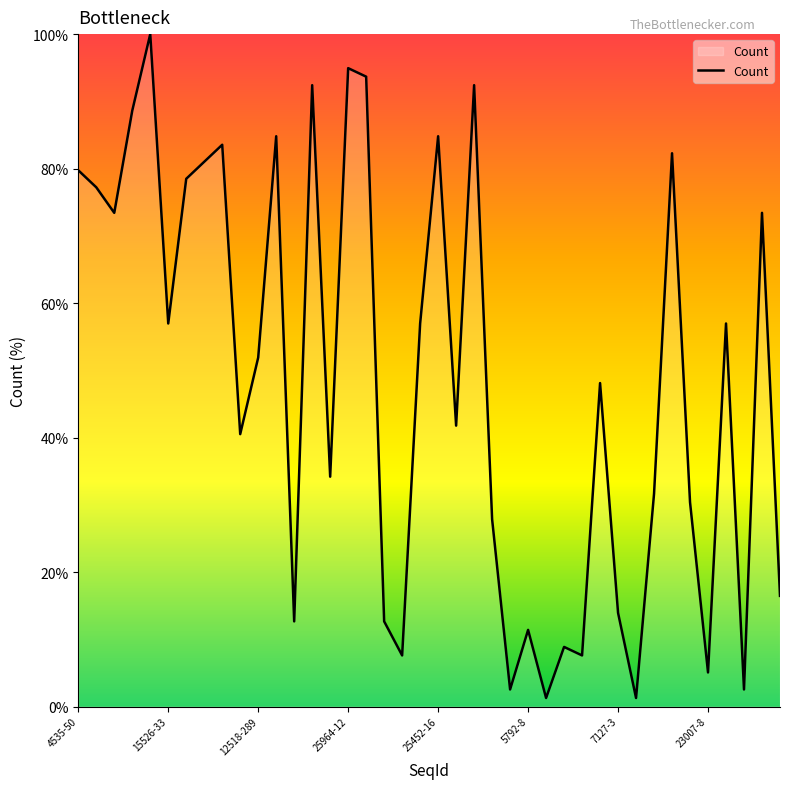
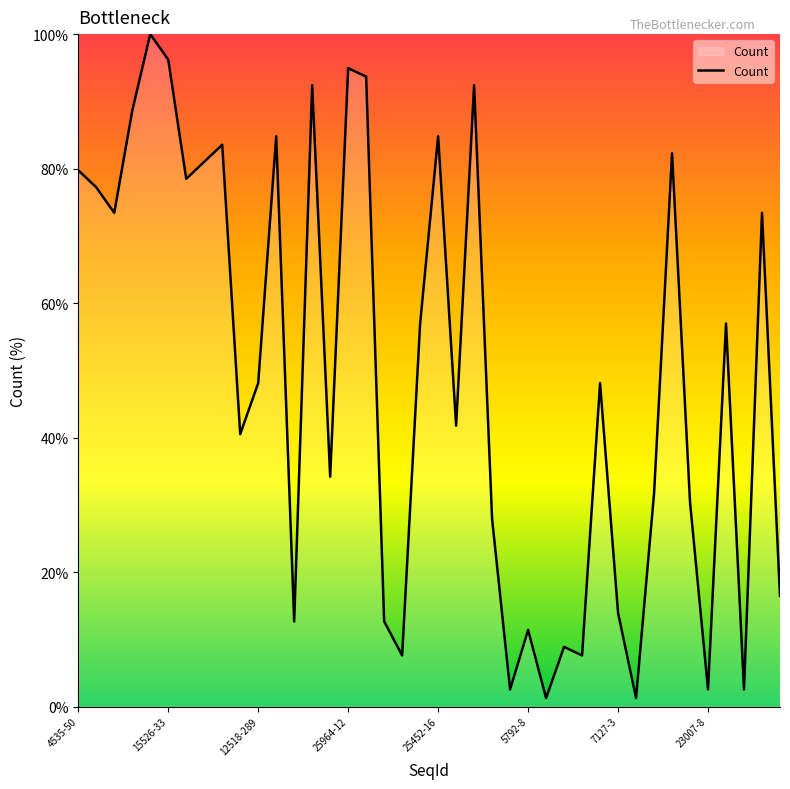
  {
    "4535-50": "80%",
-   "15526-33": "57%",
-   "12518-289": "52%",
+   "15526-33": "96%",
+   "12518-289": "48%",
    "25964-12": "95%",
    "25452-16": "85%",
    "5792-8": "11%",
    "7127-3": "14%",
-   "23007-8": "5%"
+   "23007-8": "3%"
  }
